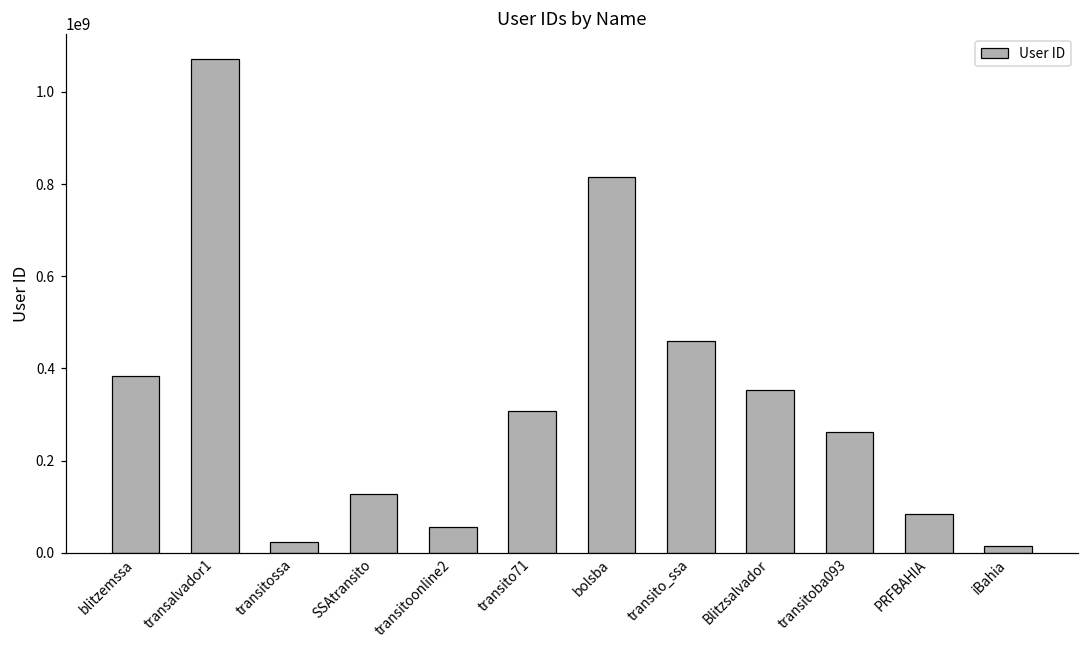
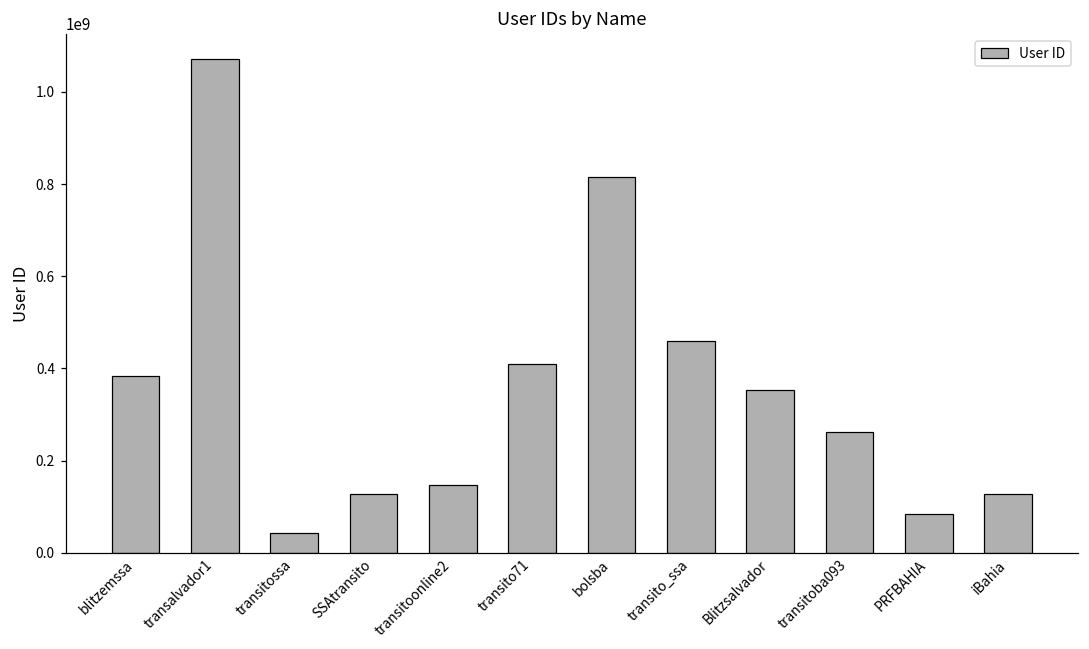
  {
    "blitzemssa": 380000000,
    "transalvador1": 1070000000,
-   "transitossa": 20000000,
+   "transitossa": 40000000,
    "SSAtransito": 130000000,
-   "transitoonline2": 60000000,
-   "transito71": 310000000,
+   "transitoonline2": 150000000,
+   "transito71": 410000000,
    "bolsba": 820000000,
    "transito_ssa": 460000000,
    "Blitzsalvador": 350000000,
    "transitoba093": 260000000,
    "PRFBAHIA": 80000000,
-   "iBahia": 20000000
+   "iBahia": 130000000
  }
